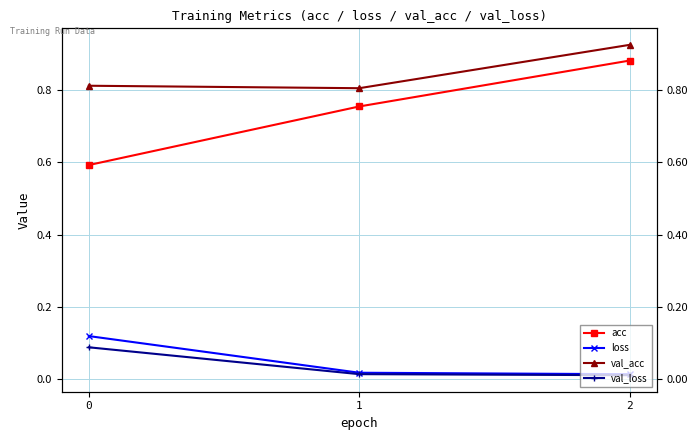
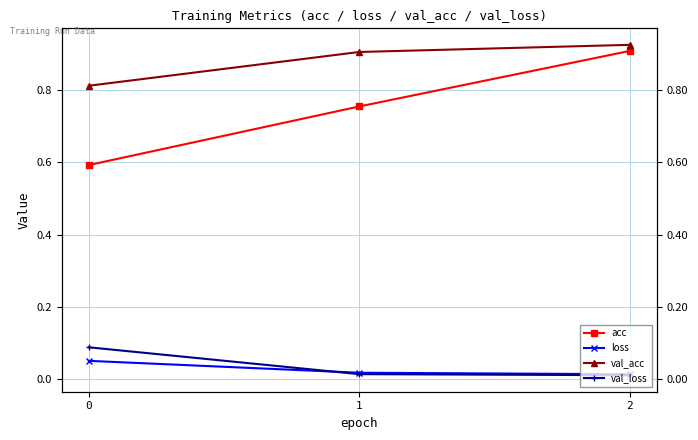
  {
    "acc": {
      "0": 0.59,
      "1": 0.75,
-     "2": 0.88
+     "2": 0.91
    },
    "loss": {
-     "0": 0.12
+     "0": 0.05
    },
    "val_acc": {
      "0": 0.81,
-     "1": 0.80,
+     "1": 0.90,
      "2": 0.92
    },
    "val_loss": {
      "0": 0.09
    }
  }
